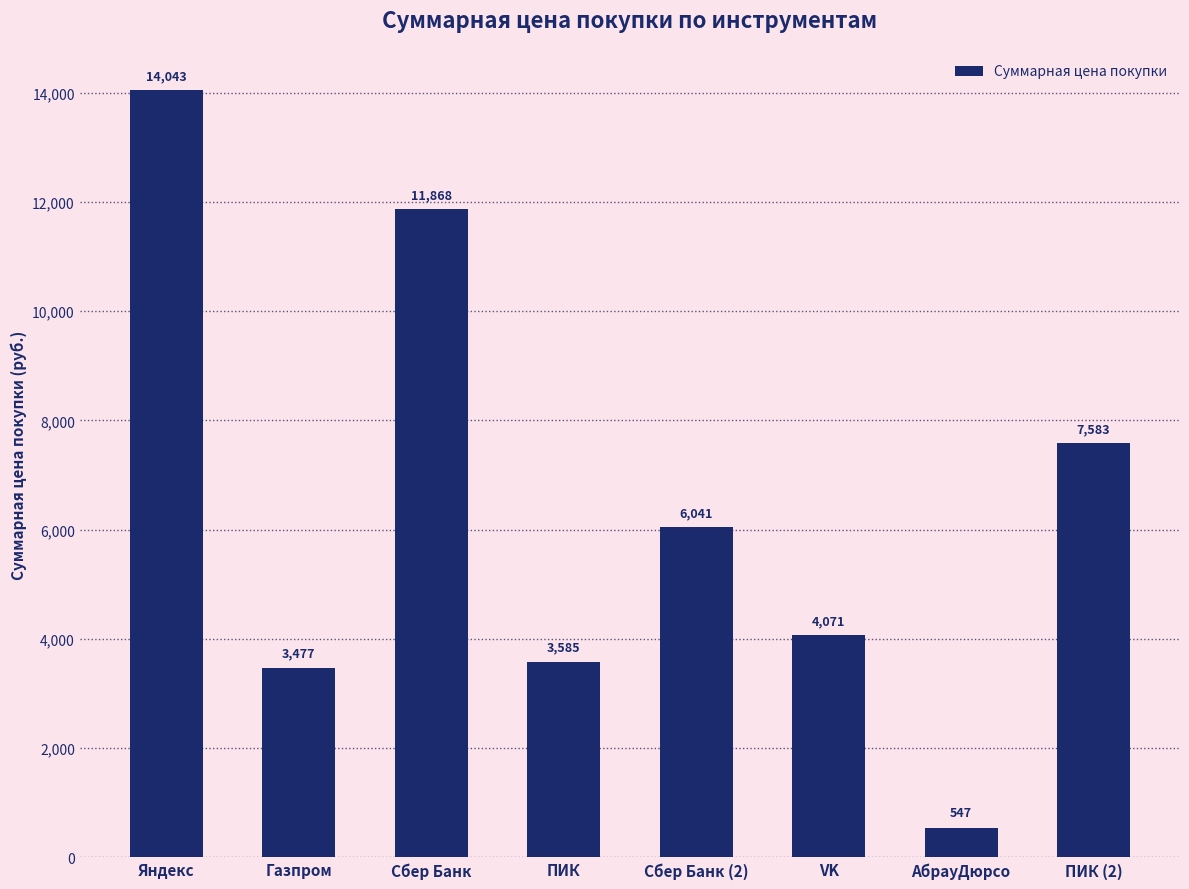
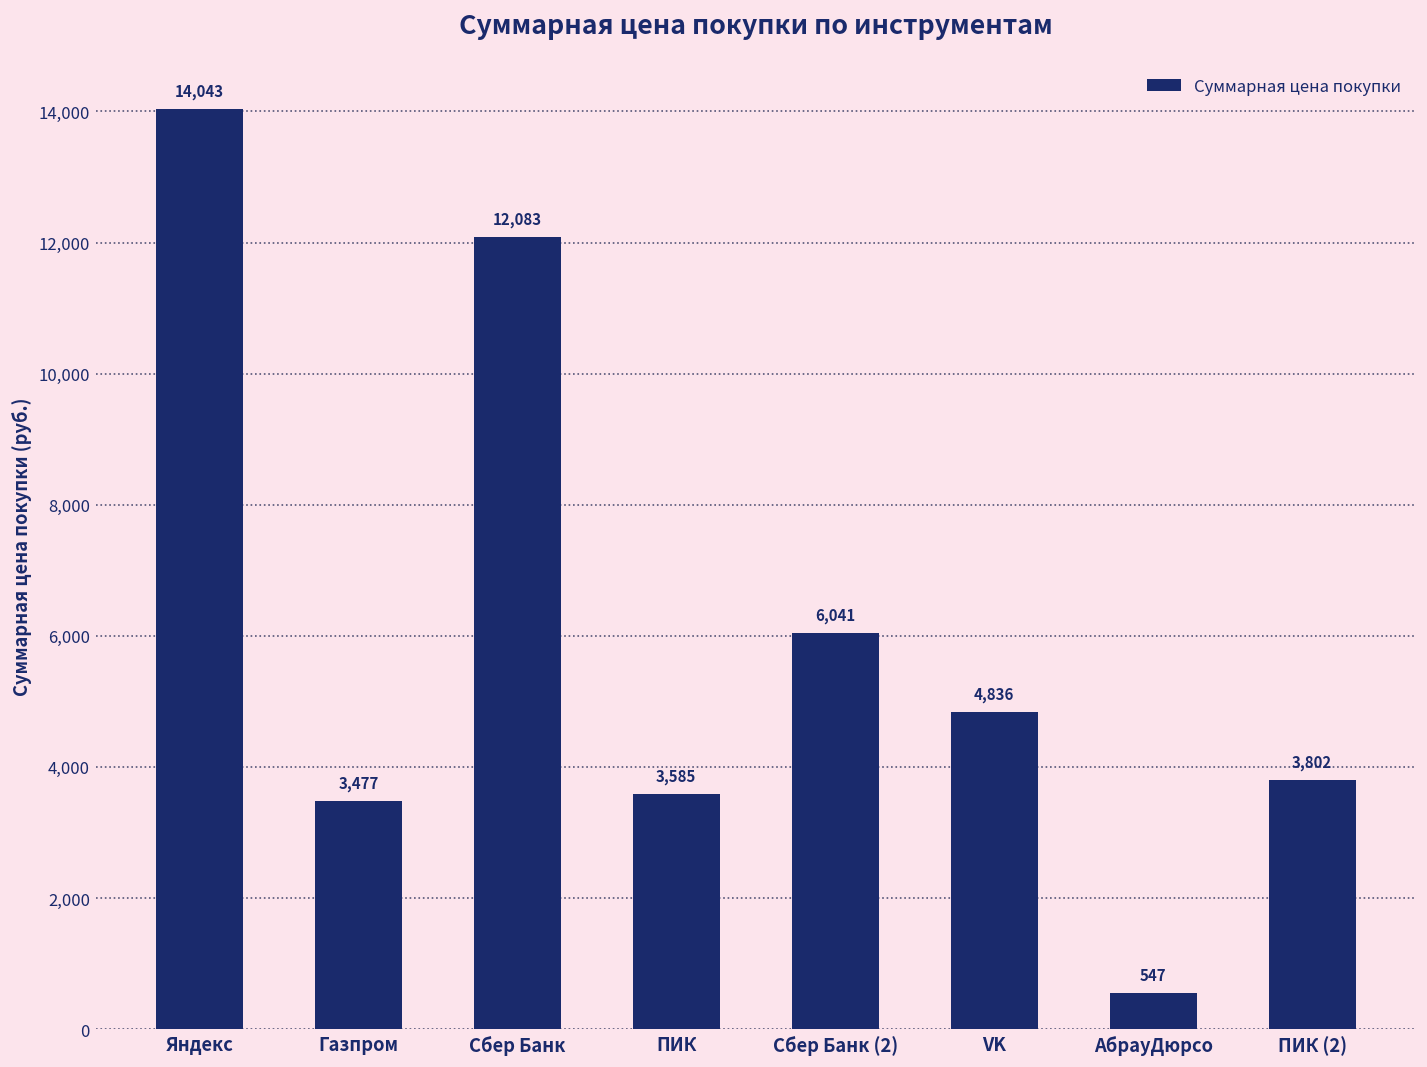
  {
    "Яндекс": "14,043",
    "Газпром": "3,477",
-   "Сбер Банк": "11,868",
+   "Сбер Банк": "12,083",
    "ПИК": "3,585",
    "Сбер Банк (2)": "6,041",
-   "VK": "4,071",
+   "VK": "4,836",
    "АбрауДюрсо": "547",
-   "ПИК (2)": "7,583"
+   "ПИК (2)": "3,802"
  }
